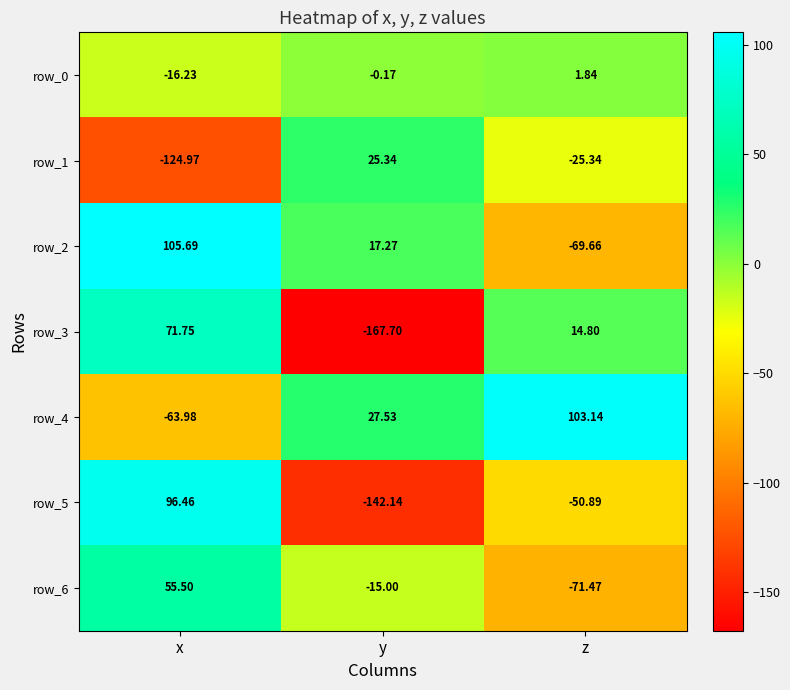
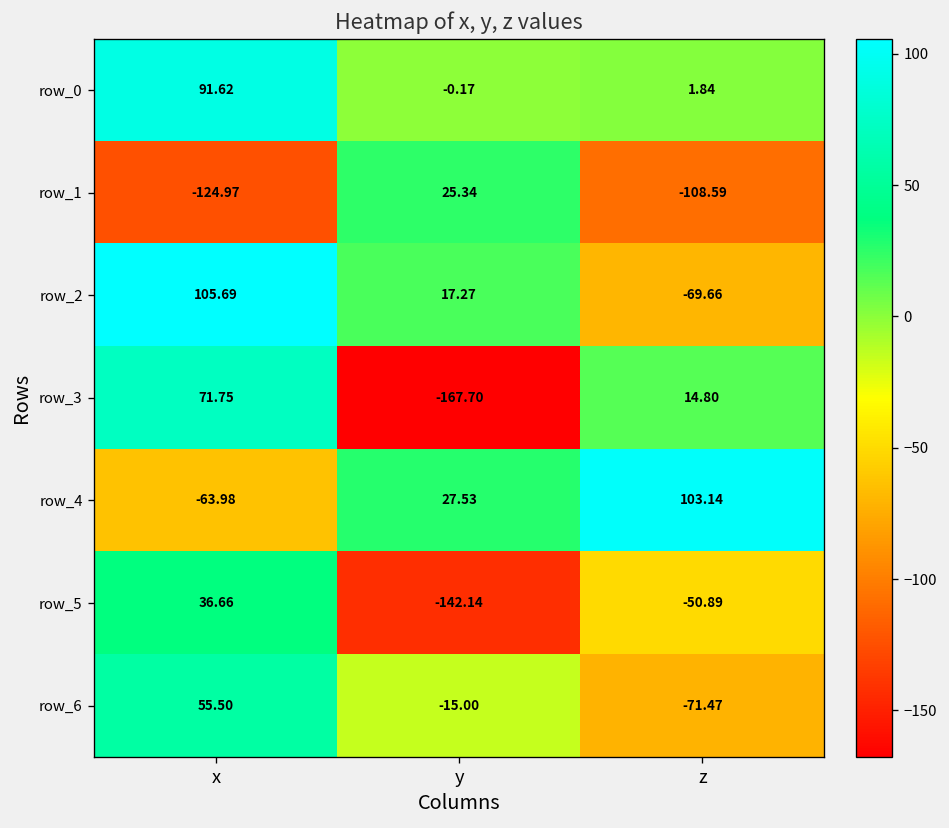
  {
    "row_0": {
-     "x": -16.23,
+     "x": 91.62,
      "y": -0.17,
      "z": 1.84
    },
    "row_1": {
      "x": -124.97,
      "y": 25.34,
-     "z": -25.34
+     "z": -108.59
    },
    "row_2": {
      "x": 105.69,
      "y": 17.27,
      "z": -69.66
    },
    "row_3": {
      "x": 71.75,
      "y": -167.70,
      "z": 14.80
    },
    "row_4": {
      "x": -63.98,
      "y": 27.53,
      "z": 103.14
    },
    "row_5": {
-     "x": 96.46,
+     "x": 36.66,
      "y": -142.14,
      "z": -50.89
    },
    "row_6": {
      "x": 55.50,
      "y": -15.00,
      "z": -71.47
    }
  }
